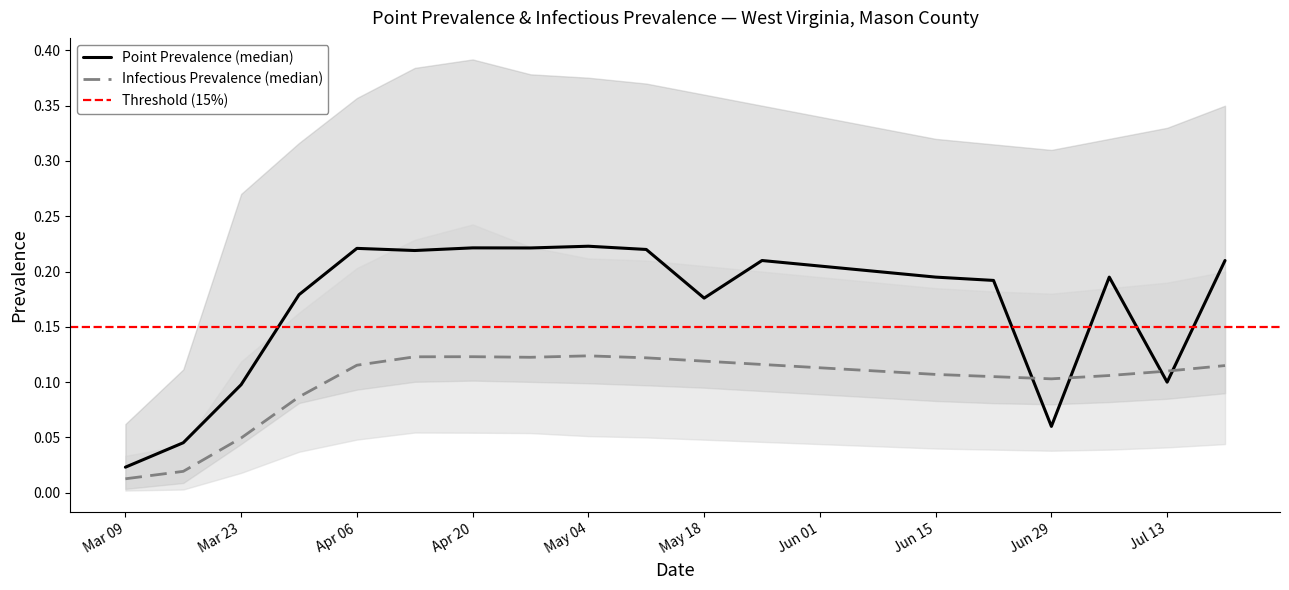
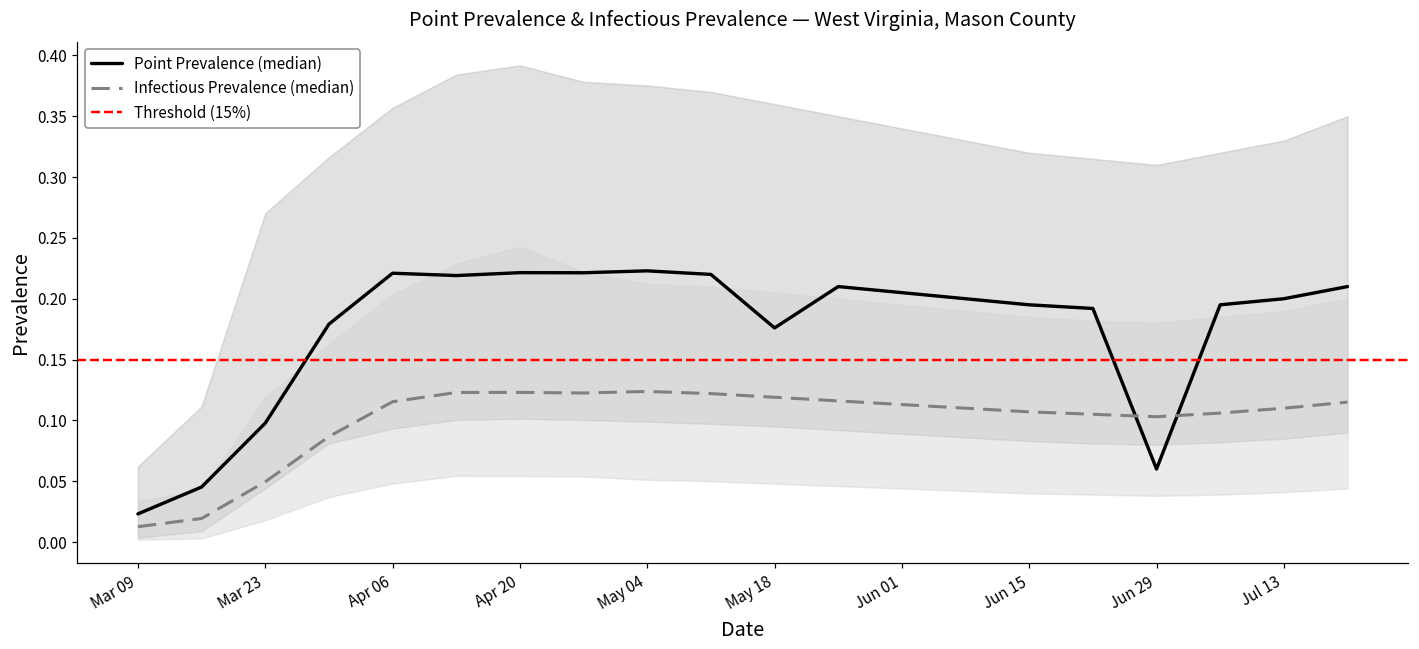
  {
    "Point Prevalence (median)": {
      "Mar 09": 0.023,
      "Mar 23": 0.098,
      "Apr 06": 0.221,
      "Apr 20": 0.221,
      "May 04": 0.223,
      "May 18": 0.176,
      "Jun 01": 0.205,
      "Jun 15": 0.195,
      "Jun 29": 0.060,
-     "Jul 13": 0.1
+     "Jul 13": 0.2
    },
    "Infectious Prevalence (median)": {
      "Mar 09": 0.013,
      "Mar 23": 0.050,
      "Apr 06": 0.115,
      "Apr 20": 0.123,
      "May 04": 0.124,
      "May 18": 0.119,
      "Jun 01": 0.113,
      "Jun 15": 0.107,
      "Jun 29": 0.103,
      "Jul 13": 0.110
    }
  }
